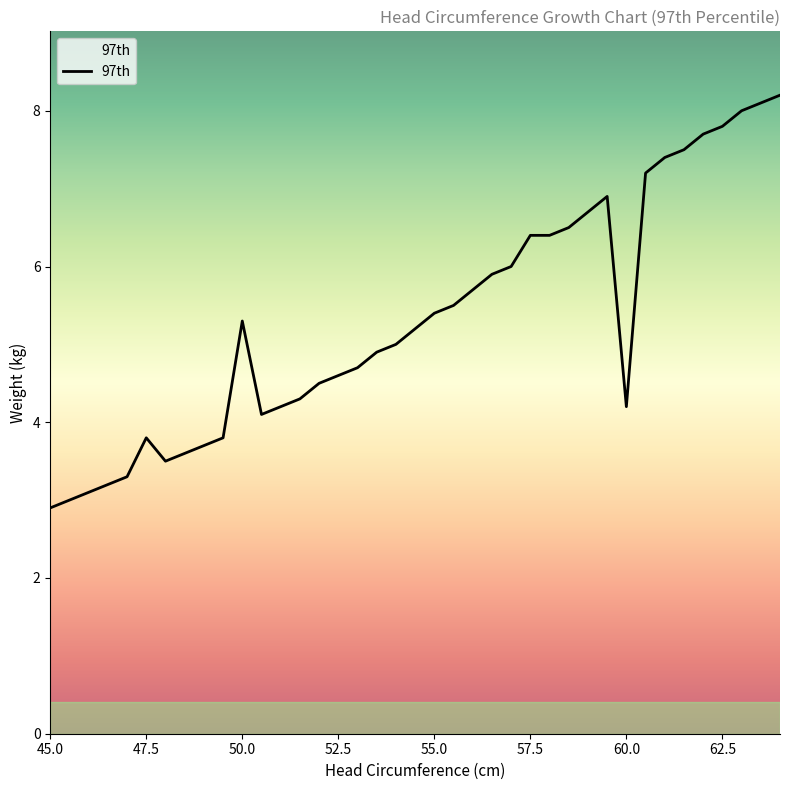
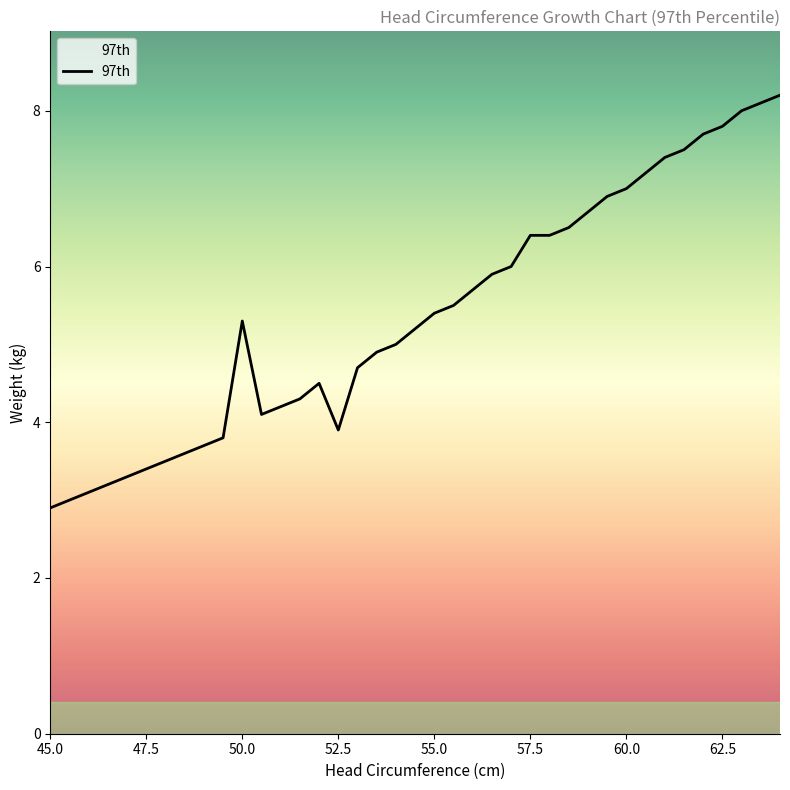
  {
    "45.0": 2.9,
-   "47.5": 3.8,
+   "47.5": 3.4,
    "50.0": 5.3,
-   "52.5": 4.6,
+   "52.5": 3.9,
    "55.0": 5.4,
    "57.5": 6.4,
-   "60.0": 4.2,
+   "60.0": 7.0,
    "62.5": 7.8
  }
